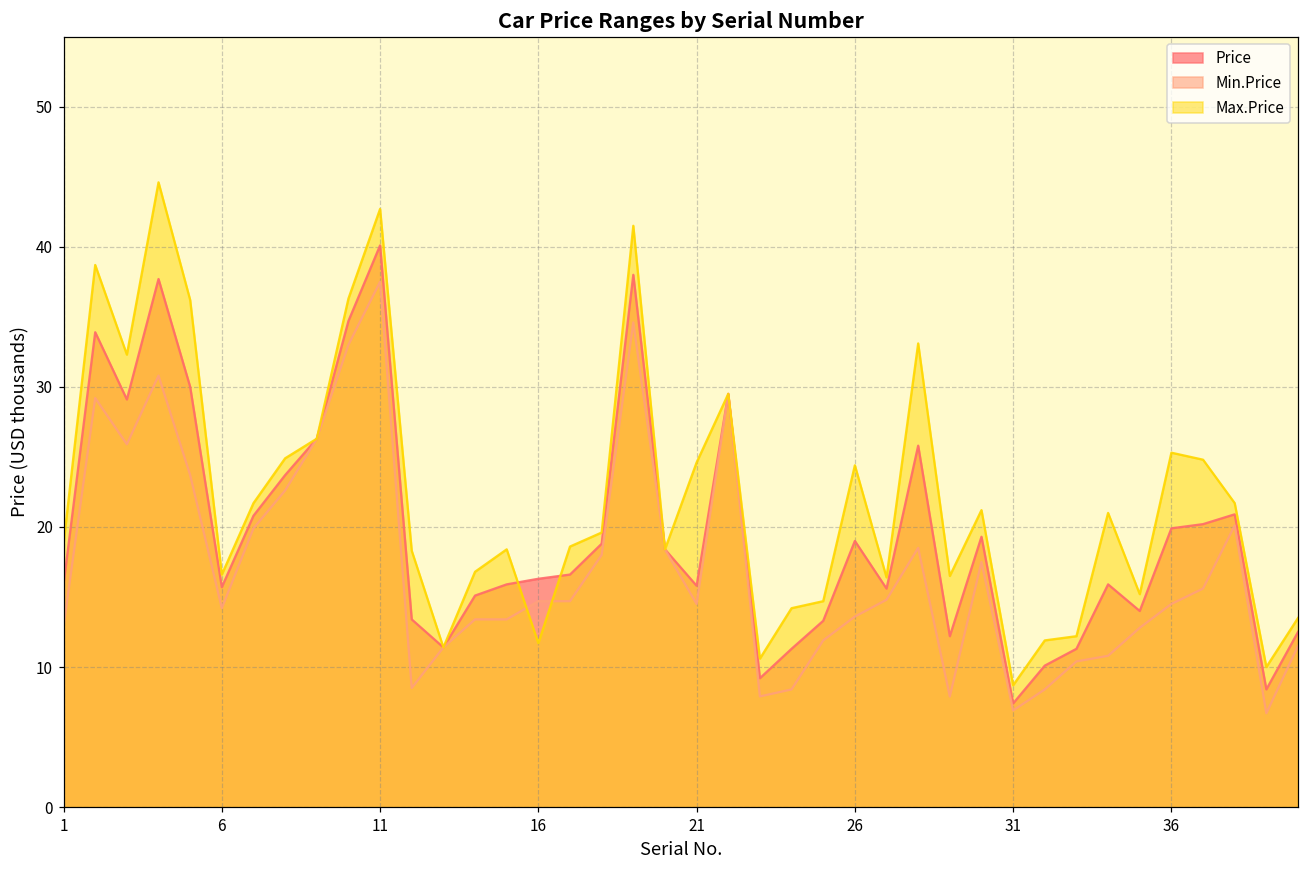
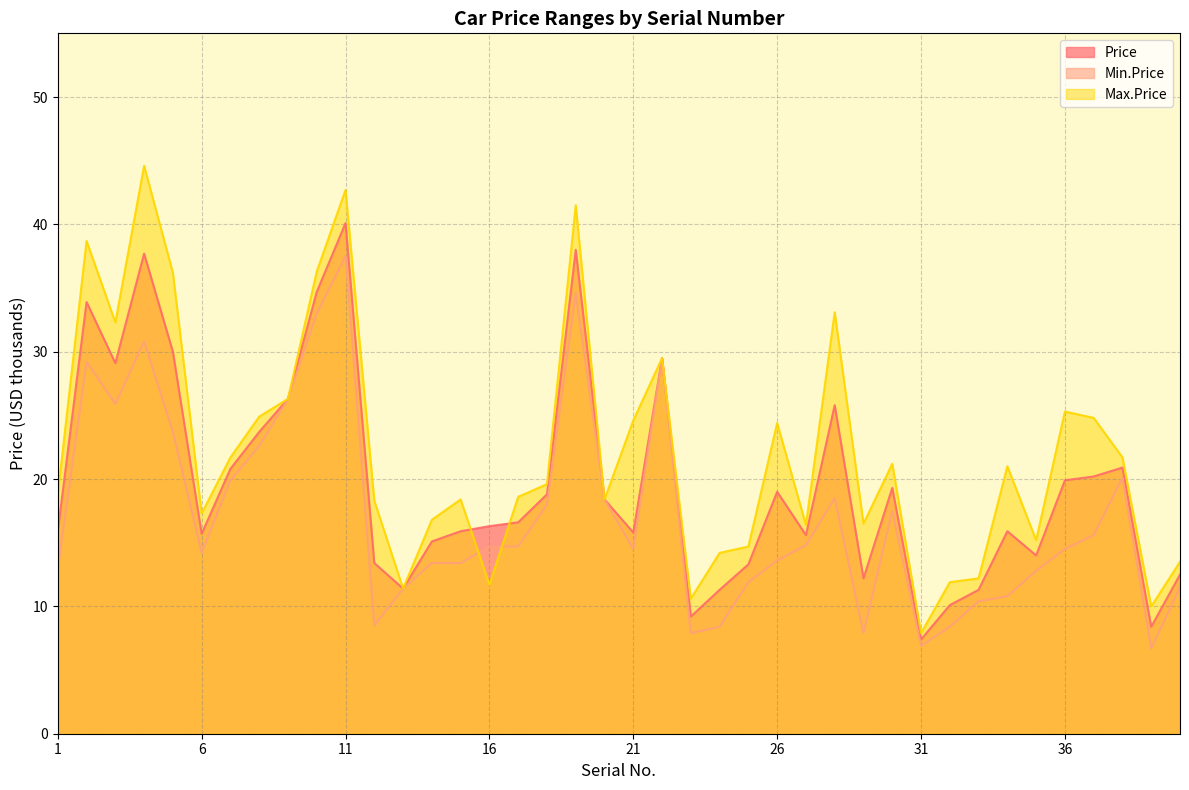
  {
    "Max.Price": {
      "1": 18.8,
-     "6": 16.6,
+     "6": 17.3,
      "11": 42.7,
      "16": 11.7,
      "21": 24.6,
      "26": 24.4,
-     "31": 8.7,
+     "31": 7.9,
      "36": 25.3
    }
  }
